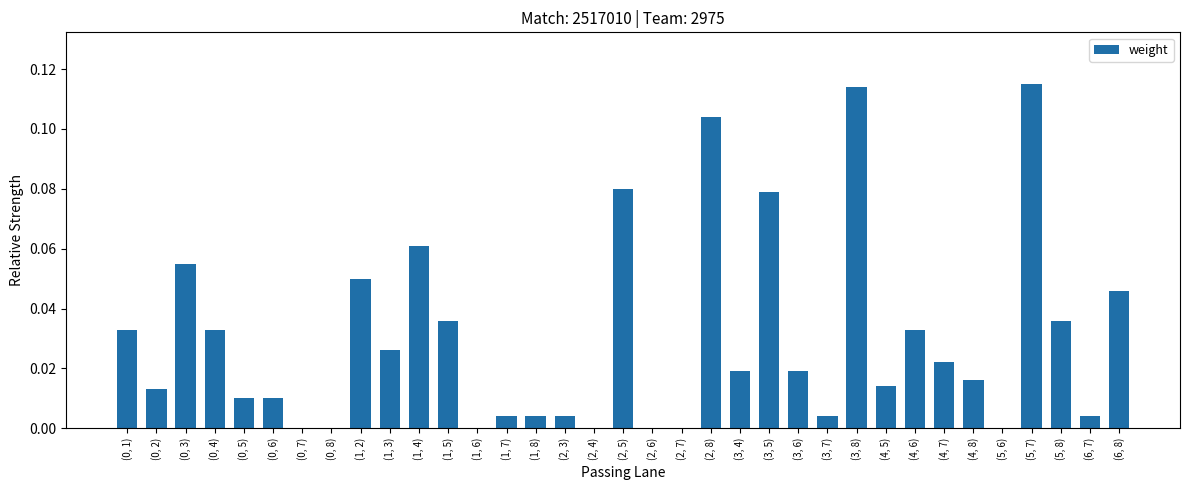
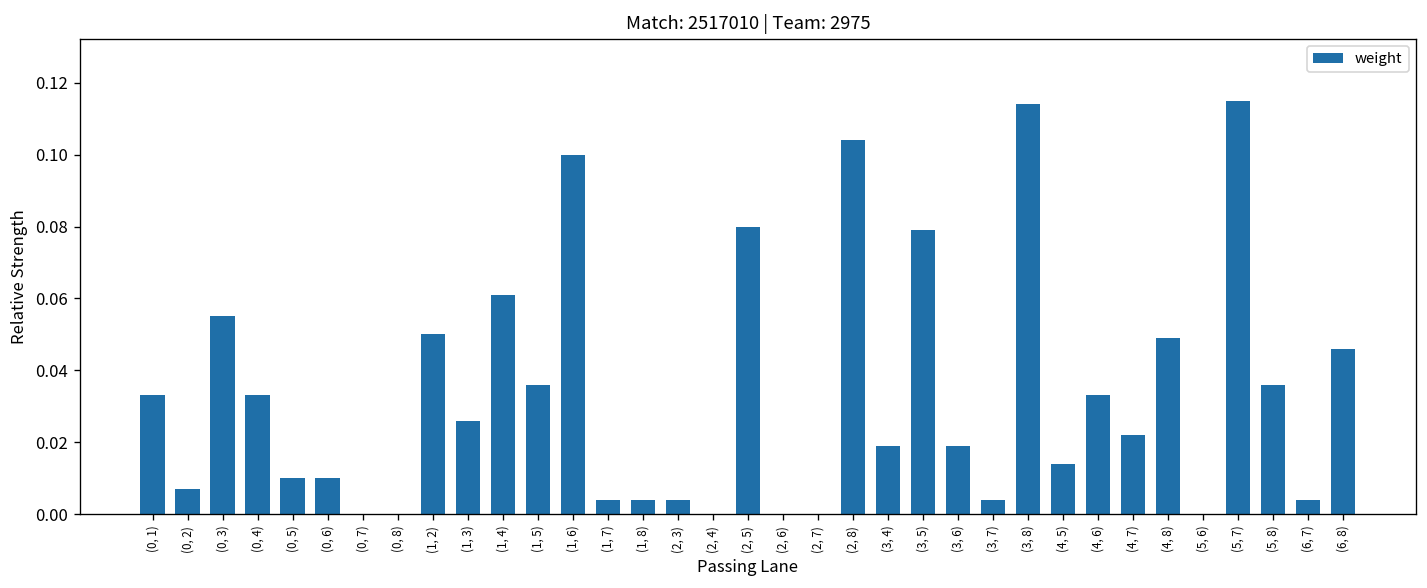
  {
    "(0, 1)": 0.033,
-   "(0, 2)": 0.013,
+   "(0, 2)": 0.007,
    "(0, 3)": 0.055,
    "(0, 4)": 0.033,
    "(0, 5)": 0.010,
    "(0, 6)": 0.010,
    "(0, 7)": 0.000,
    "(0, 8)": 0.000,
    "(1, 2)": 0.050,
    "(1, 3)": 0.026,
    "(1, 4)": 0.061,
    "(1, 5)": 0.036,
-   "(1, 6)": 0.0,
+   "(1, 6)": 0.1,
    "(1, 7)": 0.004,
    "(1, 8)": 0.004,
    "(2, 3)": 0.004,
    "(2, 4)": 0.000,
    "(2, 5)": 0.080,
    "(2, 6)": 0.000,
    "(2, 7)": 0.000,
    "(2, 8)": 0.104,
    "(3, 4)": 0.019,
    "(3, 5)": 0.079,
    "(3, 6)": 0.019,
    "(3, 7)": 0.004,
    "(3, 8)": 0.114,
    "(4, 5)": 0.014,
    "(4, 6)": 0.033,
    "(4, 7)": 0.022,
-   "(4, 8)": 0.016,
+   "(4, 8)": 0.049,
    "(5, 6)": 0.000,
    "(5, 7)": 0.115,
    "(5, 8)": 0.036,
    "(6, 7)": 0.004,
    "(6, 8)": 0.046
  }
